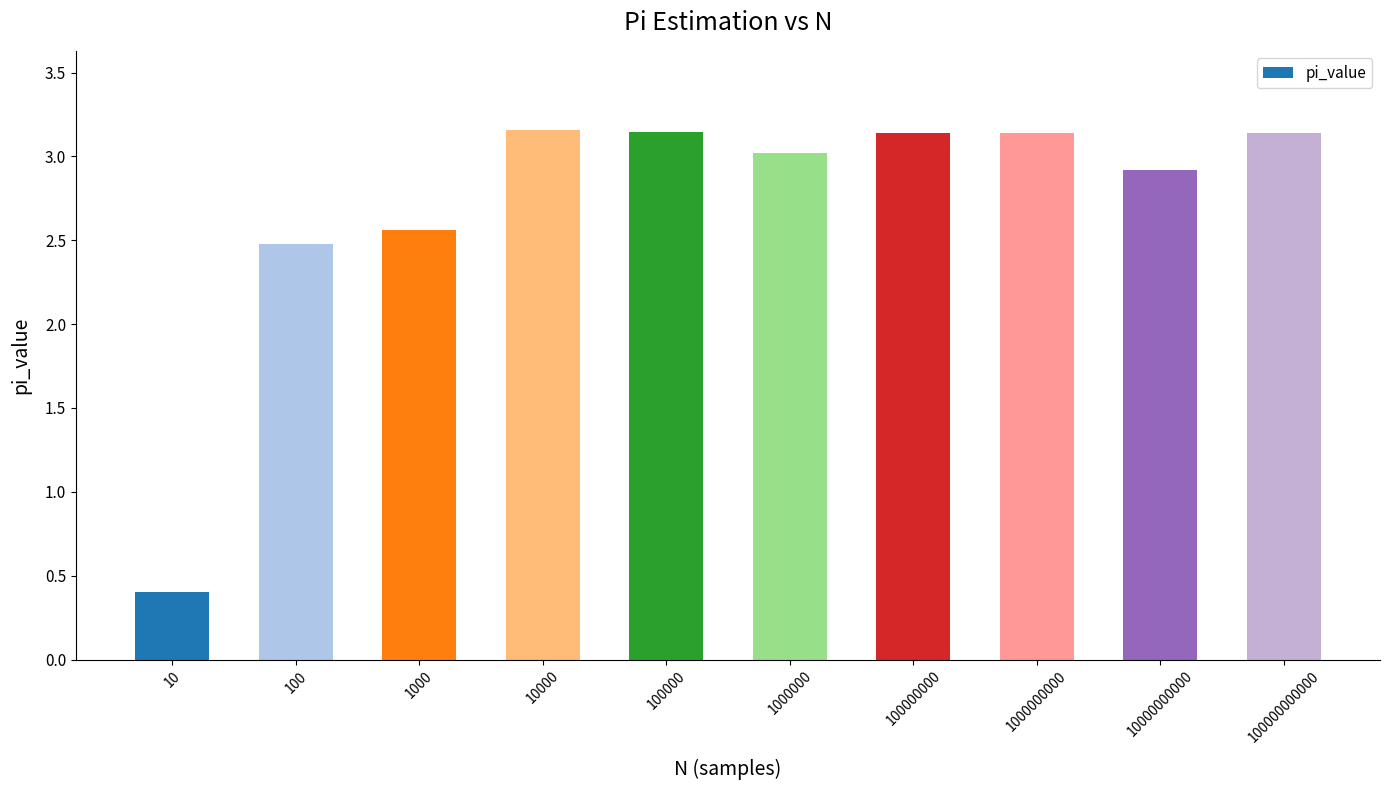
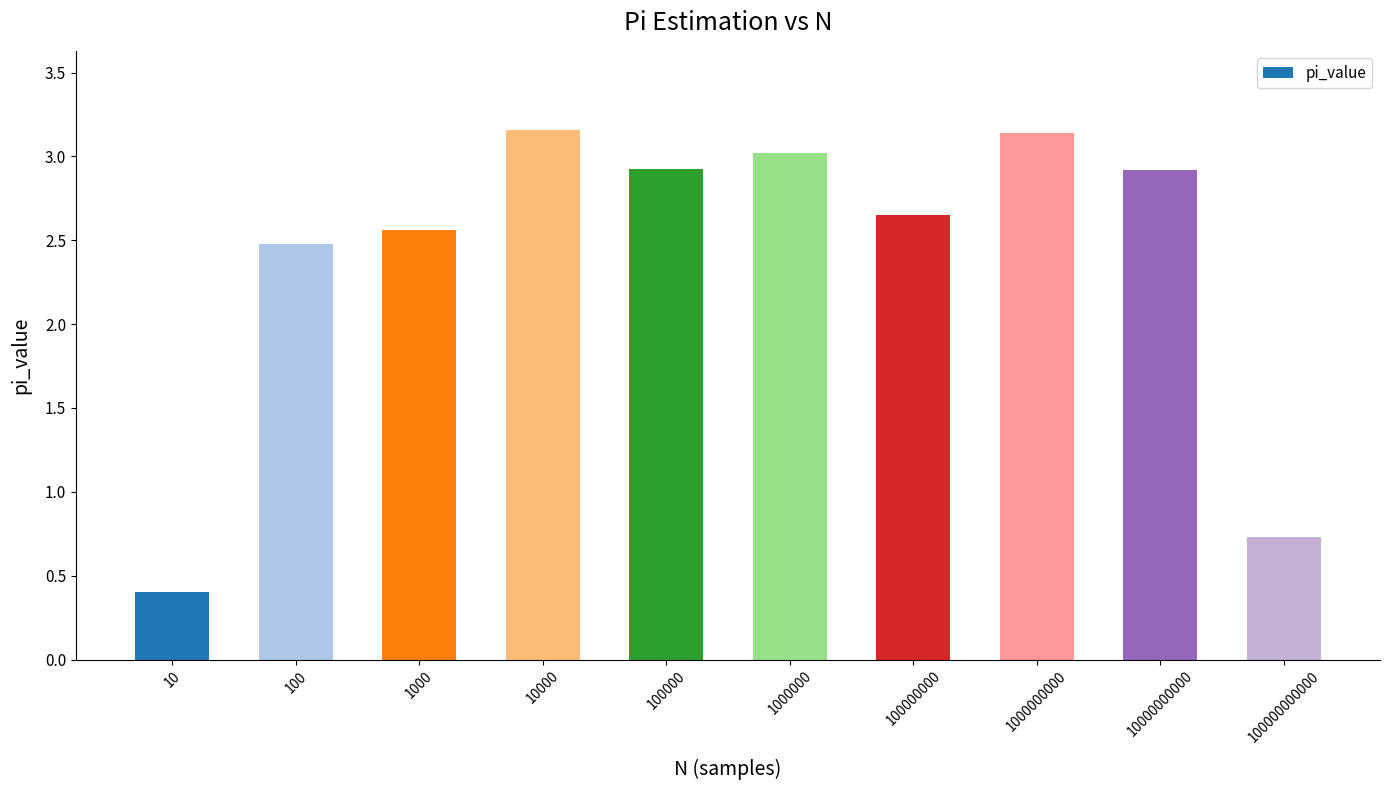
  {
    "10": 0.40,
    "100": 2.48,
    "1000": 2.56,
    "10000": 3.16,
-   "100000": 3.15,
+   "100000": 2.92,
    "1000000": 3.02,
-   "100000000": 3.14,
+   "100000000": 2.65,
    "1000000000": 3.14,
    "10000000000": 2.92,
-   "100000000000": 3.14
+   "100000000000": 0.73
  }
